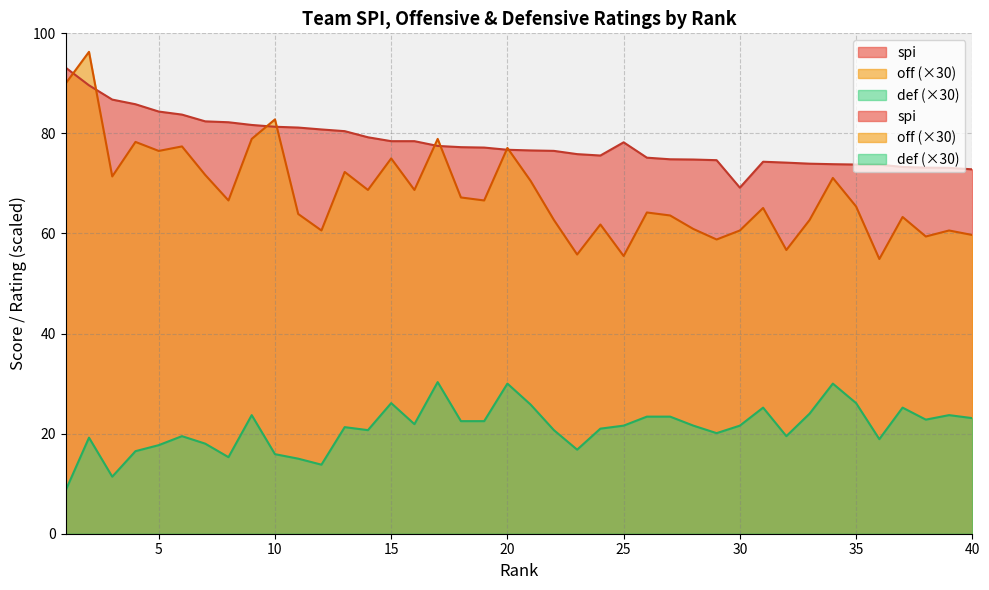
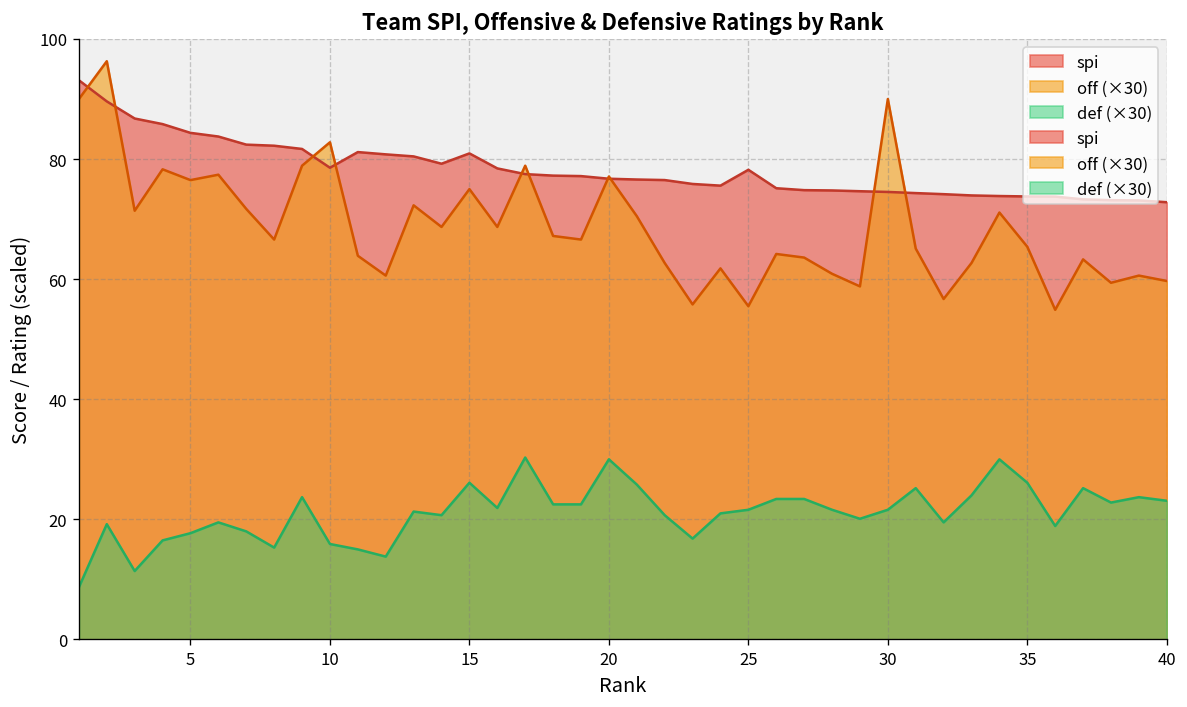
  {
    "spi": {
      "5": 84,
-     "10": 81,
-     "15": 78,
+     "10": 79,
+     "15": 81,
      "25": 78,
-     "30": 69,
+     "30": 75,
      "40": 73
    },
    "off (×30)": {
      "5": 77,
      "10": 83,
      "15": 75,
      "25": 56,
-     "30": 61,
+     "30": 90,
      "35": 65,
      "40": 60
    },
    "def (×30)": {
      "5": 18,
      "10": 16,
      "15": 26,
      "20": 30,
      "25": 22,
      "30": 22,
      "35": 26,
      "40": 23
    }
  }
